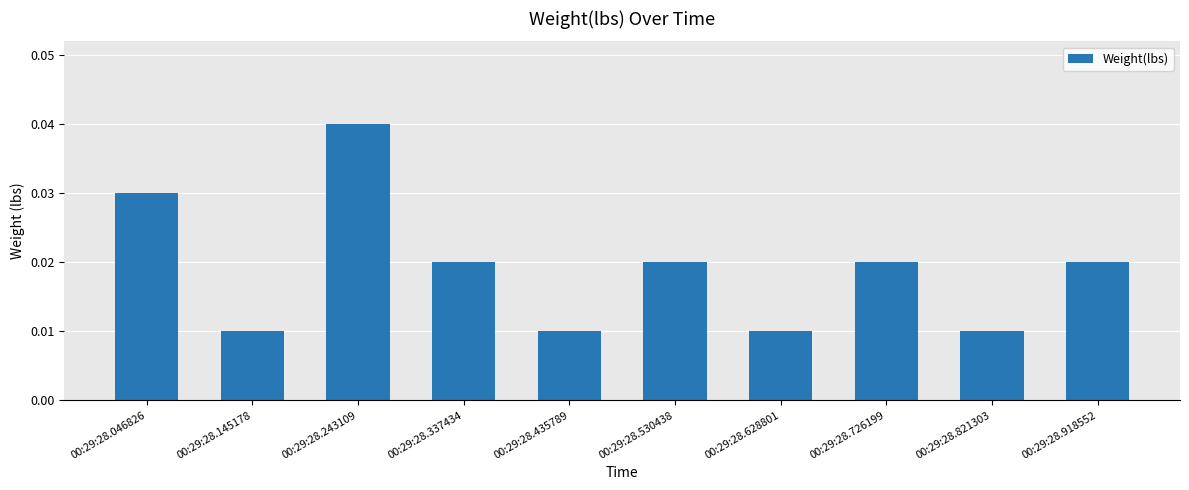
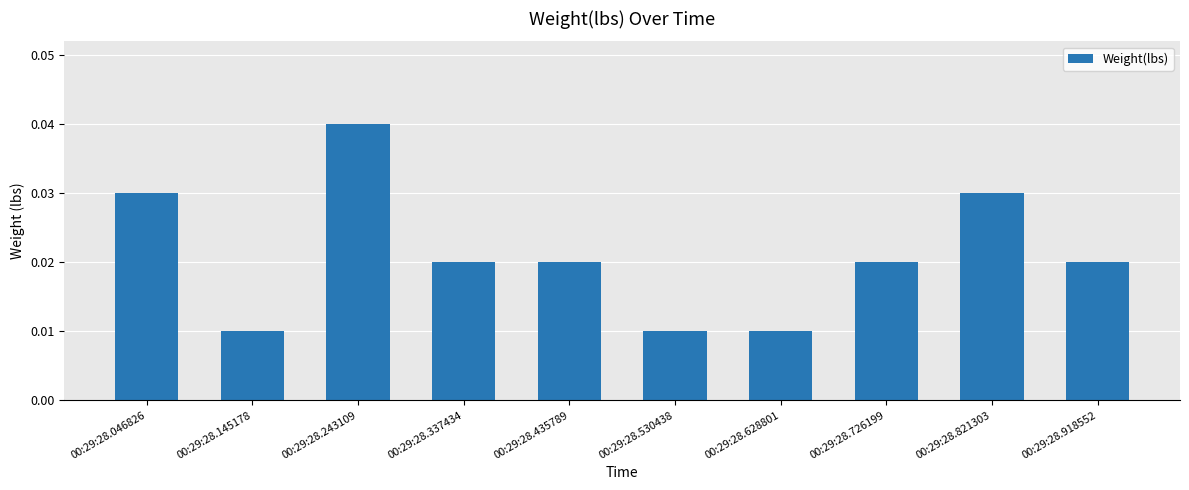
  {
    "00:29:28.046826": 0.03,
    "00:29:28.145178": 0.01,
    "00:29:28.243109": 0.04,
    "00:29:28.337434": 0.02,
-   "00:29:28.435789": 0.01,
-   "00:29:28.530438": 0.02,
+   "00:29:28.435789": 0.02,
+   "00:29:28.530438": 0.01,
    "00:29:28.628801": 0.01,
    "00:29:28.726199": 0.02,
-   "00:29:28.821303": 0.01,
+   "00:29:28.821303": 0.03,
    "00:29:28.918552": 0.02
  }
